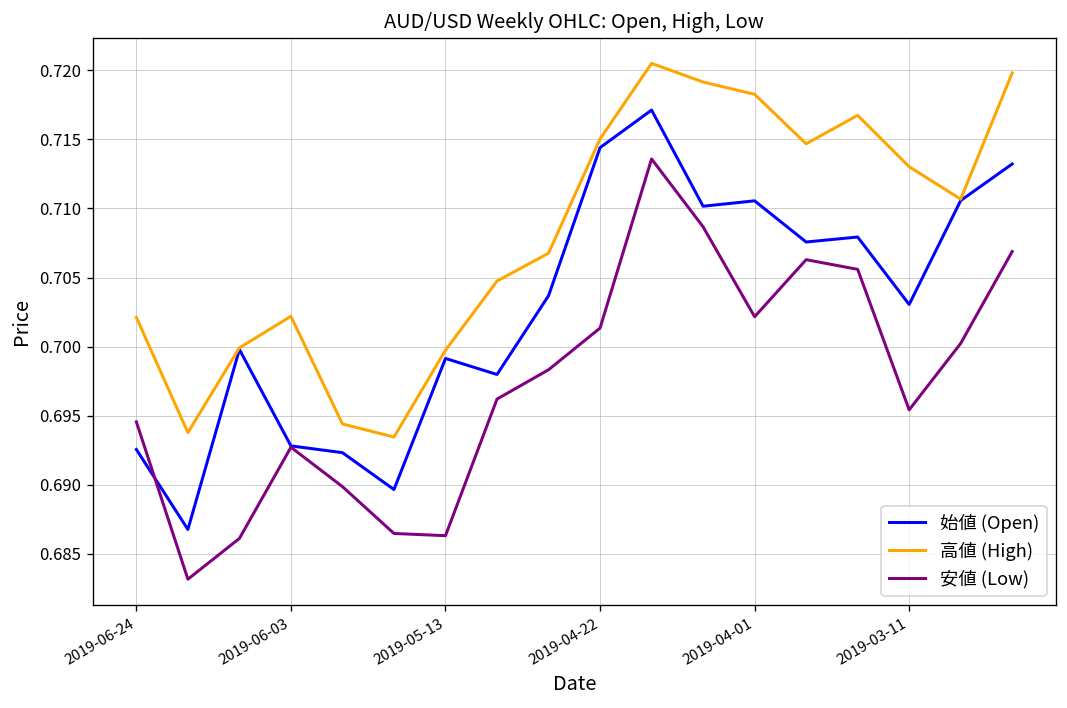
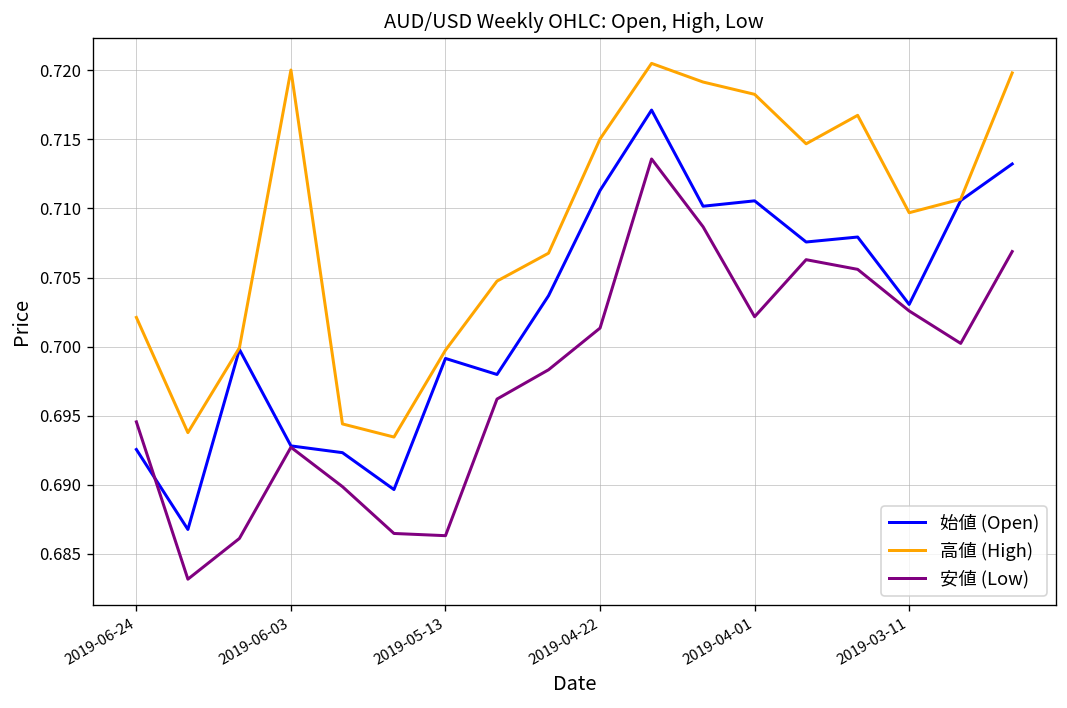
  {
    "始値 (Open)": {
      "2019-06-24": 0.6926,
      "2019-05-13": 0.6991,
-     "2019-04-22": 0.7144,
+     "2019-04-22": 0.7113,
      "2019-04-01": 0.7106,
      "2019-03-11": 0.7031
    },
    "高値 (High)": {
      "2019-06-24": 0.7021,
-     "2019-06-03": 0.7022,
+     "2019-06-03": 0.7200,
      "2019-05-13": 0.6997,
      "2019-04-22": 0.7150,
      "2019-04-01": 0.7183,
-     "2019-03-11": 0.7130
+     "2019-03-11": 0.7097
    },
    "安値 (Low)": {
      "2019-06-24": 0.6946,
      "2019-05-13": 0.6863,
      "2019-04-22": 0.7013,
      "2019-04-01": 0.7022,
-     "2019-03-11": 0.6954
+     "2019-03-11": 0.7026
    }
  }
